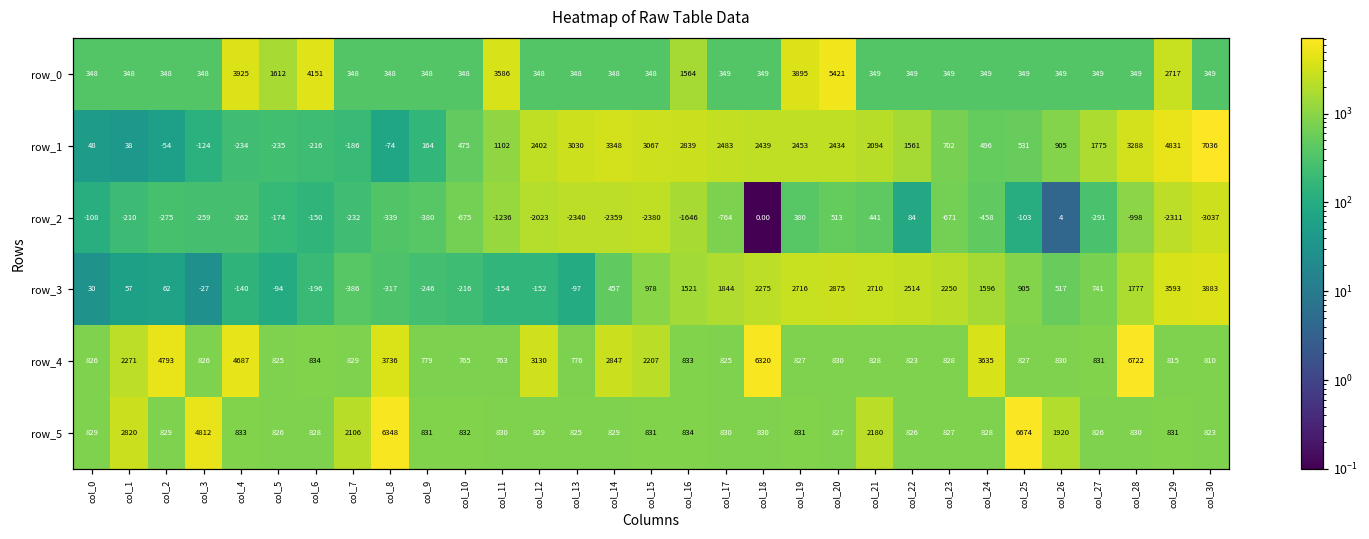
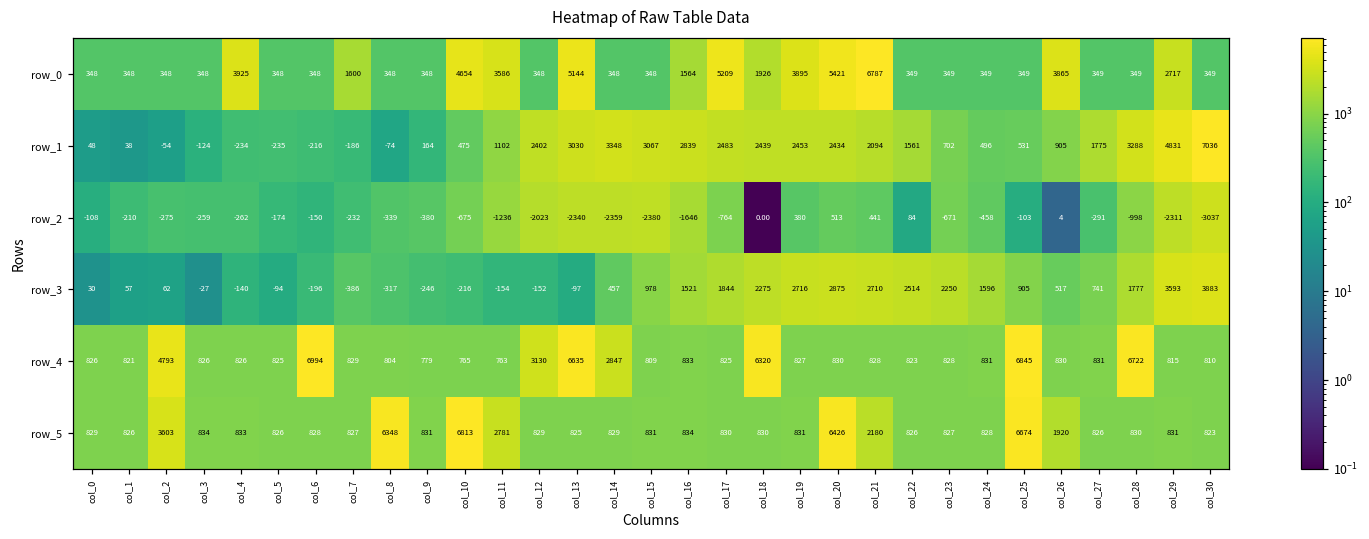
  {
    "row_0": {
      "col_0": 348,
      "col_1": 348,
      "col_2": 348,
      "col_3": 348,
      "col_4": 3925,
-     "col_5": 1612,
-     "col_6": 4151,
-     "col_7": 348,
+     "col_5": 348,
+     "col_6": 348,
+     "col_7": 1600,
      "col_8": 348,
      "col_9": 348,
-     "col_10": 348,
+     "col_10": 4654,
      "col_11": 3586,
      "col_12": 348,
-     "col_13": 348,
+     "col_13": 5144,
      "col_14": 348,
      "col_15": 348,
      "col_16": 1564,
-     "col_17": 349,
-     "col_18": 349,
+     "col_17": 5209,
+     "col_18": 1926,
      "col_19": 3895,
      "col_20": 5421,
-     "col_21": 349,
+     "col_21": 6787,
      "col_22": 349,
      "col_23": 349,
      "col_24": 349,
      "col_25": 349,
-     "col_26": 349,
+     "col_26": 3865,
      "col_27": 349,
      "col_28": 349,
      "col_29": 2717,
      "col_30": 349
    },
    "row_1": {
      "col_0": 48,
      "col_1": 38,
      "col_2": -54,
      "col_3": -124,
      "col_4": -234,
      "col_5": -235,
      "col_6": -216,
      "col_7": -186,
      "col_8": -74,
      "col_9": 164,
      "col_10": 475,
      "col_11": 1102,
      "col_12": 2402,
      "col_13": 3030,
      "col_14": 3348,
      "col_15": 3067,
      "col_16": 2839,
      "col_17": 2483,
      "col_18": 2439,
      "col_19": 2453,
      "col_20": 2434,
      "col_21": 2094,
      "col_22": 1561,
      "col_23": 702,
      "col_24": 496,
      "col_25": 531,
      "col_26": 905,
      "col_27": 1775,
      "col_28": 3288,
      "col_29": 4831,
      "col_30": 7036
    },
    "row_2": {
      "col_0": -108,
      "col_1": -210,
      "col_2": -275,
      "col_3": -259,
      "col_4": -262,
      "col_5": -174,
      "col_6": -150,
      "col_7": -232,
      "col_8": -339,
      "col_9": -380,
      "col_10": -675,
      "col_11": -1236,
      "col_12": -2023,
      "col_13": -2340,
      "col_14": -2359,
      "col_15": -2380,
      "col_16": -1646,
      "col_17": -764,
      "col_18": 0.00,
      "col_19": 380,
      "col_20": 513,
      "col_21": 441,
      "col_22": 84,
      "col_23": -671,
      "col_24": -458,
      "col_25": -103,
      "col_26": 4,
      "col_27": -291,
      "col_28": -998,
      "col_29": -2311,
      "col_30": -3037
    },
    "row_3": {
      "col_0": 30,
      "col_1": 57,
      "col_2": 62,
      "col_3": -27,
      "col_4": -140,
      "col_5": -94,
      "col_6": -196,
      "col_7": -386,
      "col_8": -317,
      "col_9": -246,
      "col_10": -216,
      "col_11": -154,
      "col_12": -152,
      "col_13": -97,
      "col_14": 457,
      "col_15": 978,
      "col_16": 1521,
      "col_17": 1844,
      "col_18": 2275,
      "col_19": 2716,
      "col_20": 2875,
      "col_21": 2710,
      "col_22": 2514,
      "col_23": 2250,
      "col_24": 1596,
      "col_25": 905,
      "col_26": 517,
      "col_27": 741,
      "col_28": 1777,
      "col_29": 3593,
      "col_30": 3883
    },
    "row_4": {
      "col_0": 826,
-     "col_1": 2271,
+     "col_1": 821,
      "col_2": 4793,
      "col_3": 826,
-     "col_4": 4687,
+     "col_4": 826,
      "col_5": 825,
-     "col_6": 834,
+     "col_6": 6994,
      "col_7": 829,
-     "col_8": 3736,
+     "col_8": 804,
      "col_9": 779,
      "col_10": 765,
      "col_11": 763,
      "col_12": 3130,
-     "col_13": 776,
+     "col_13": 6635,
      "col_14": 2847,
-     "col_15": 2207,
+     "col_15": 809,
      "col_16": 833,
      "col_17": 825,
      "col_18": 6320,
      "col_19": 827,
      "col_20": 830,
      "col_21": 828,
      "col_22": 823,
      "col_23": 828,
-     "col_24": 3635,
-     "col_25": 827,
+     "col_24": 831,
+     "col_25": 6845,
      "col_26": 830,
      "col_27": 831,
      "col_28": 6722,
      "col_29": 815,
      "col_30": 810
    },
    "row_5": {
      "col_0": 829,
-     "col_1": 2820,
-     "col_2": 829,
-     "col_3": 4812,
+     "col_1": 826,
+     "col_2": 3603,
+     "col_3": 834,
      "col_4": 833,
      "col_5": 826,
      "col_6": 828,
-     "col_7": 2106,
+     "col_7": 827,
      "col_8": 6348,
      "col_9": 831,
-     "col_10": 832,
-     "col_11": 830,
+     "col_10": 6813,
+     "col_11": 2781,
      "col_12": 829,
      "col_13": 825,
      "col_14": 829,
      "col_15": 831,
      "col_16": 834,
      "col_17": 830,
      "col_18": 830,
      "col_19": 831,
-     "col_20": 827,
+     "col_20": 6426,
      "col_21": 2180,
      "col_22": 826,
      "col_23": 827,
      "col_24": 828,
      "col_25": 6674,
      "col_26": 1920,
      "col_27": 826,
      "col_28": 830,
      "col_29": 831,
      "col_30": 823
    }
  }
